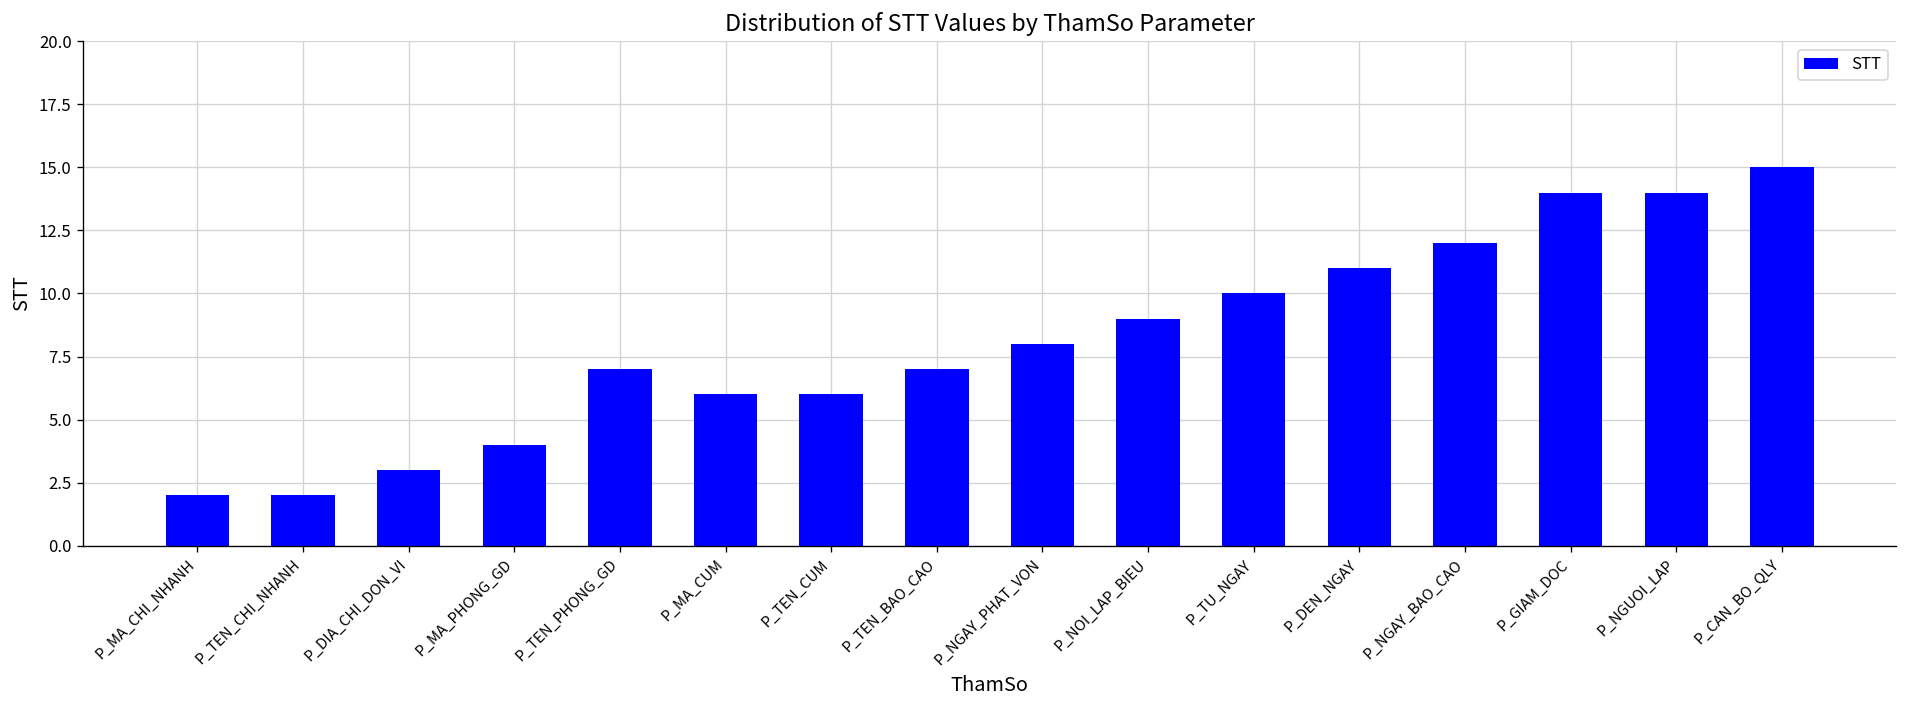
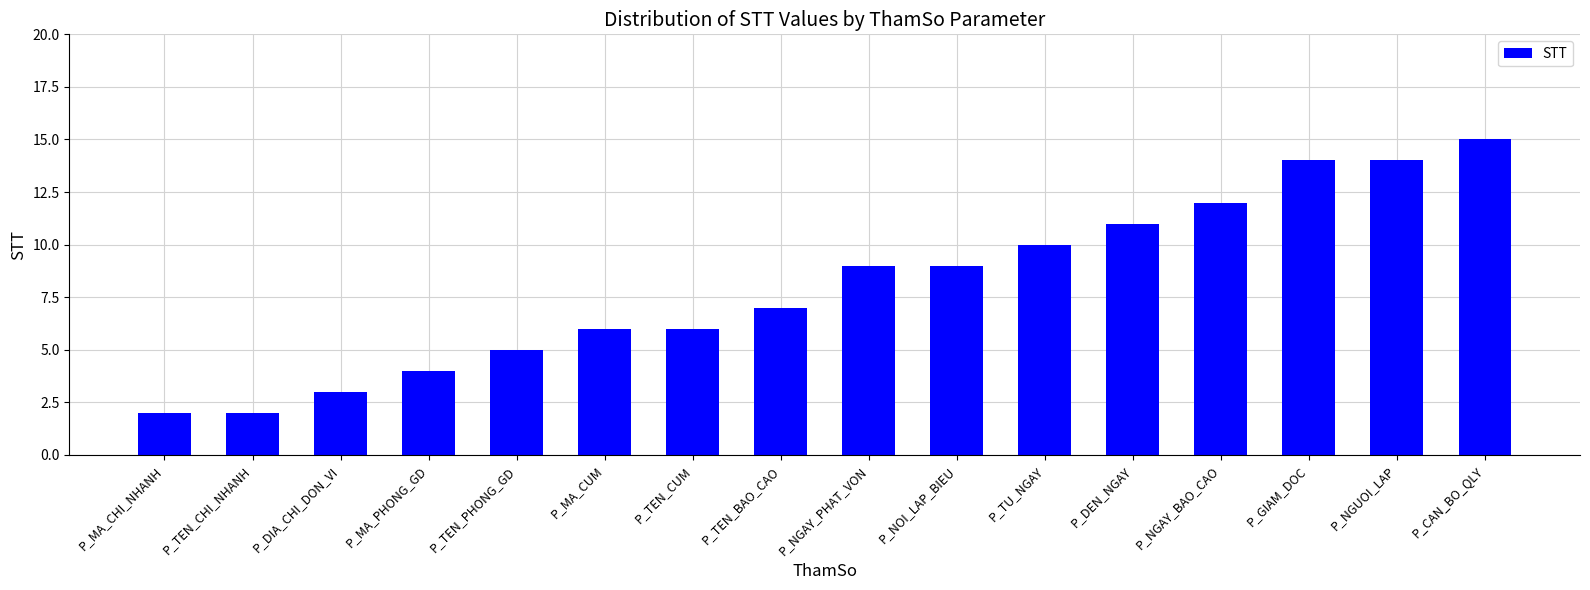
  {
    "P_MA_CHI_NHANH": 2,
    "P_TEN_CHI_NHANH": 2,
    "P_DIA_CHI_DON_VI": 3,
    "P_MA_PHONG_GD": 4,
-   "P_TEN_PHONG_GD": 7,
+   "P_TEN_PHONG_GD": 5,
    "P_MA_CUM": 6,
    "P_TEN_CUM": 6,
    "P_TEN_BAO_CAO": 7,
-   "P_NGAY_PHAT_VON": 8,
+   "P_NGAY_PHAT_VON": 9,
    "P_NOI_LAP_BIEU": 9,
    "P_TU_NGAY": 10,
    "P_DEN_NGAY": 11,
    "P_NGAY_BAO_CAO": 12,
    "P_GIAM_DOC": 14,
    "P_NGUOI_LAP": 14,
    "P_CAN_BO_QLY": 15
  }
